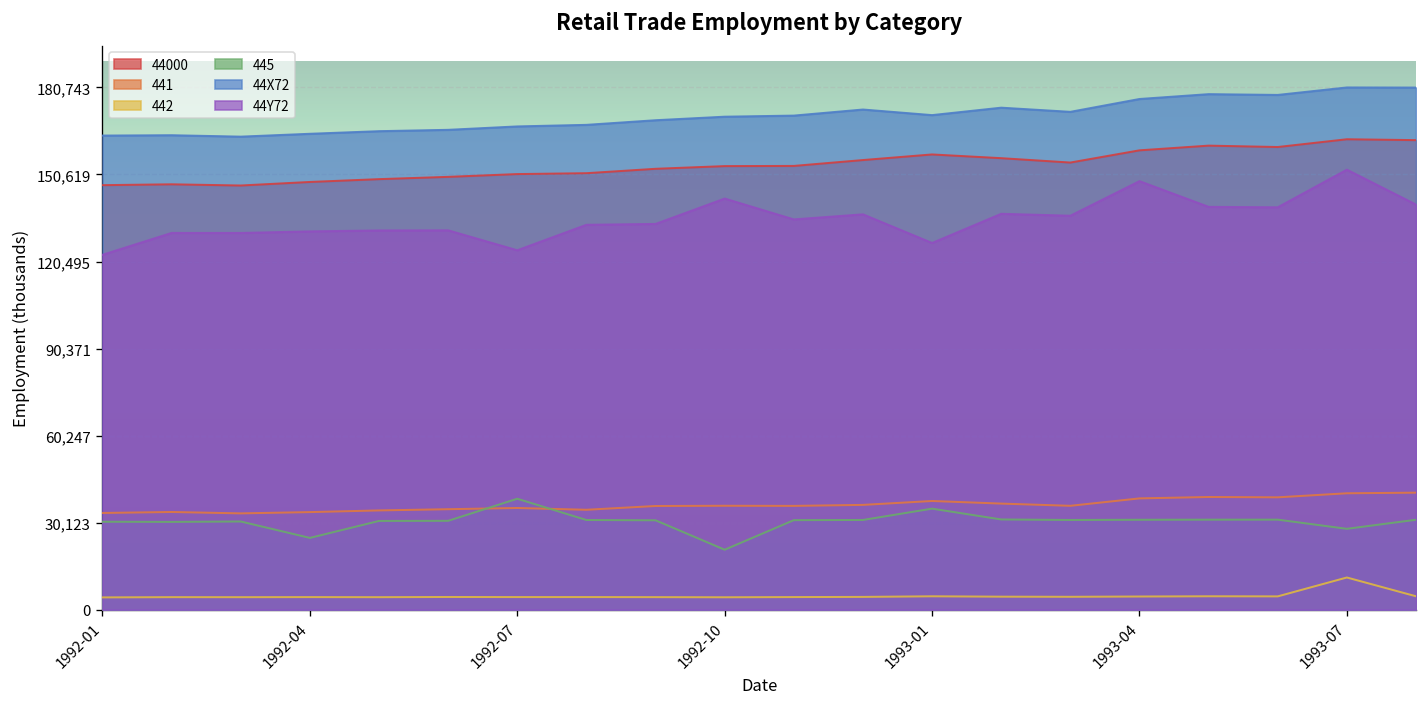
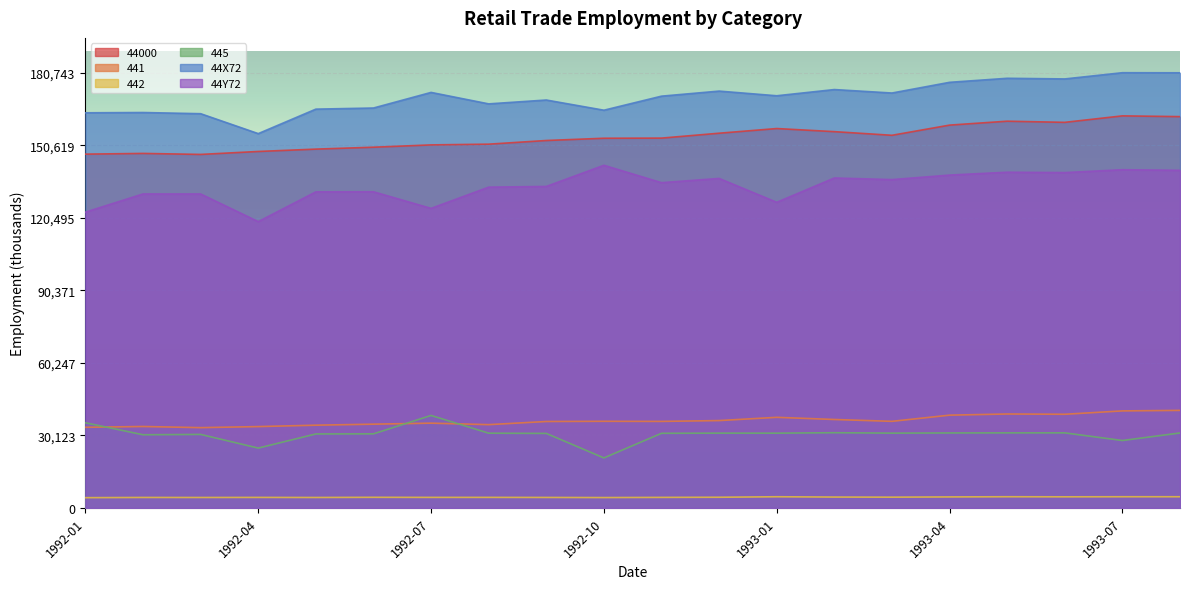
  {
    "442": {
      "1992-01": "4,000",
      "1992-04": "4,000",
      "1992-07": "4,000",
      "1992-10": "4,000",
      "1993-01": "5,000",
      "1993-04": "5,000",
-     "1993-07": "11,000"
+     "1993-07": "5,000"
    },
    "445": {
-     "1992-01": "30,000",
+     "1992-01": "35,000",
      "1992-04": "25,000",
      "1992-07": "38,000",
      "1992-10": "21,000",
-     "1993-01": "35,000",
+     "1993-01": "31,000",
      "1993-04": "31,000",
      "1993-07": "28,000"
    },
    "44X72": {
      "1992-01": "164,000",
-     "1992-04": "165,000",
-     "1992-07": "167,000",
-     "1992-10": "171,000",
+     "1992-04": "155,000",
+     "1992-07": "173,000",
+     "1992-10": "165,000",
      "1993-01": "171,000",
      "1993-04": "177,000",
      "1993-07": "181,000"
    },
    "44Y72": {
      "1992-01": "123,000",
-     "1992-04": "131,000",
+     "1992-04": "119,000",
      "1992-07": "124,000",
      "1992-10": "142,000",
      "1993-01": "127,000",
-     "1993-04": "148,000",
-     "1993-07": "152,000"
+     "1993-04": "138,000",
+     "1993-07": "140,000"
    }
  }
